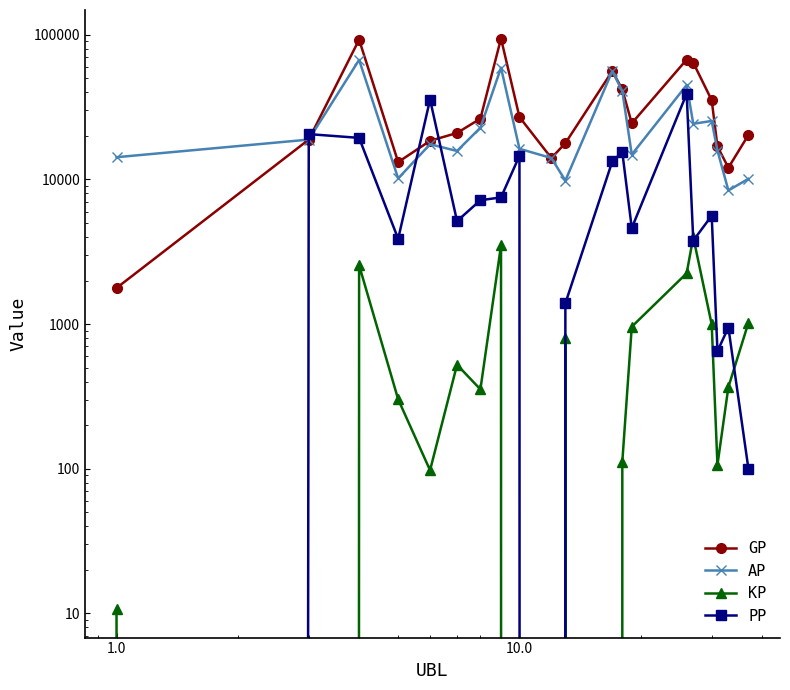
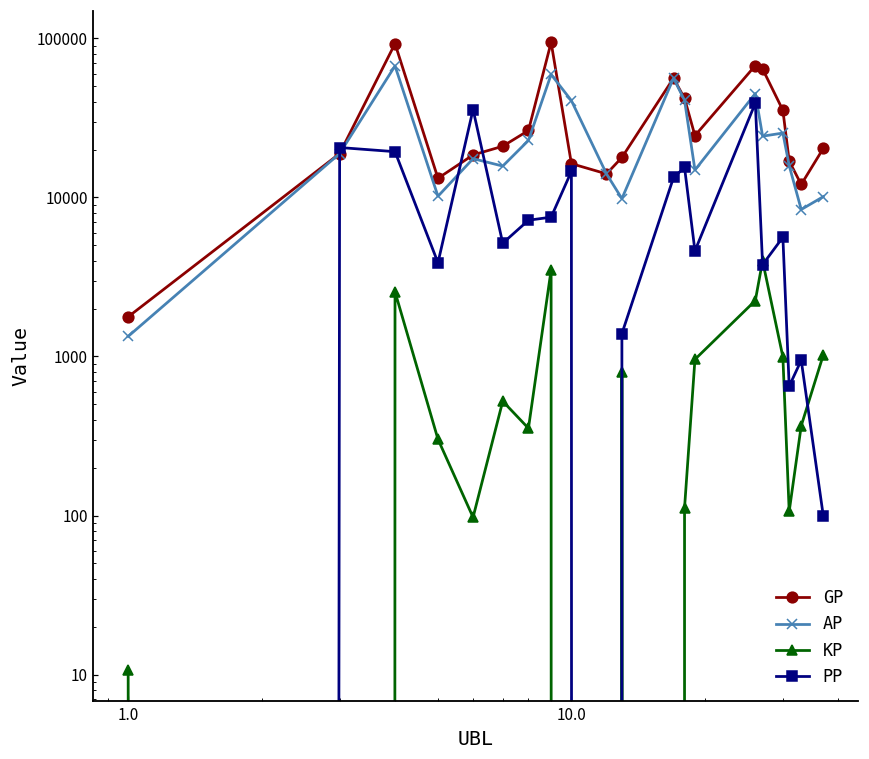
  {
    "GP": {
      "1.0": 1800,
-     "10.0": 27000
+     "10.0": 16000
    },
    "AP": {
-     "1.0": 14000,
-     "10.0": 16000
+     "1.0": 1300,
+     "10.0": 41000
    },
    "KP": {
      "1.0": 11
    },
    "PP": {
      "10.0": 15000
    }
  }
